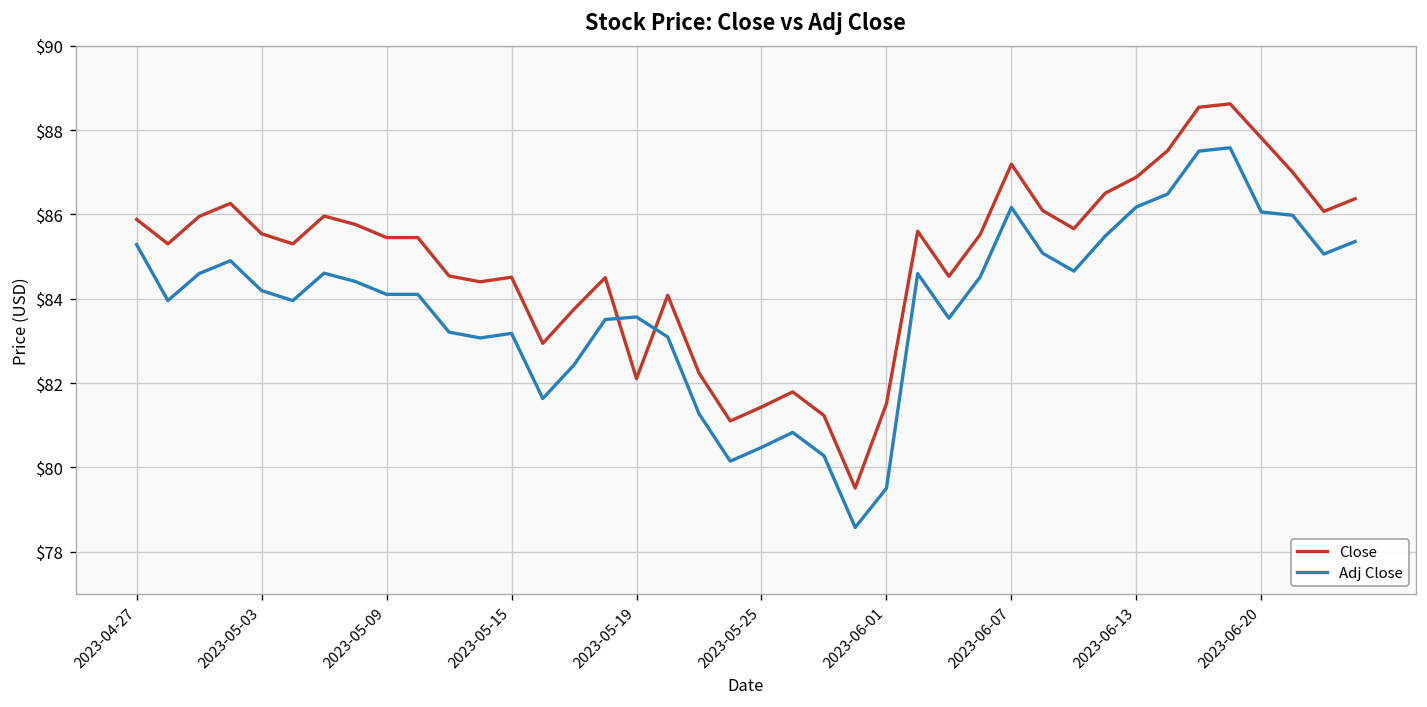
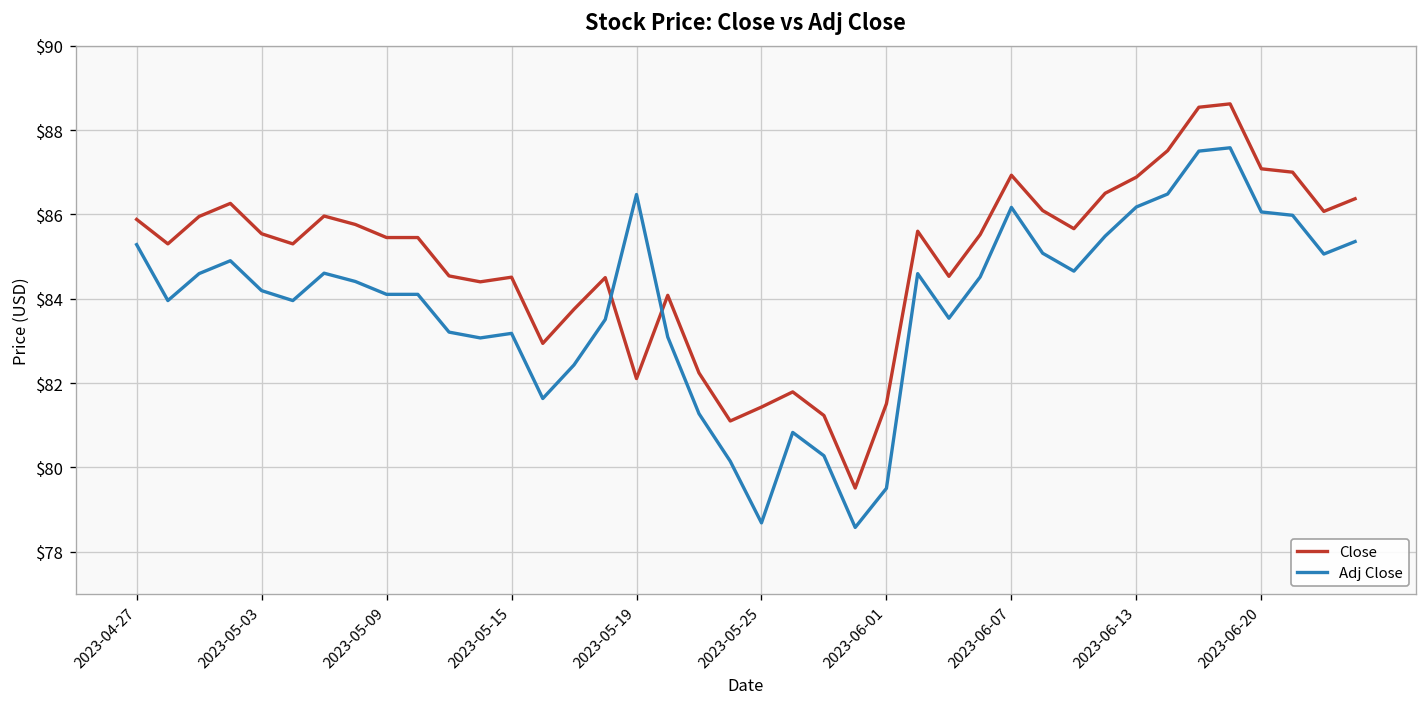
  {
    "Close": {
      "2023-04-27": "$85.9",
      "2023-05-03": "$85.5",
      "2023-05-09": "$85.4",
      "2023-05-15": "$84.5",
      "2023-05-19": "$82.1",
      "2023-05-25": "$81.4",
      "2023-06-01": "$81.5",
-     "2023-06-07": "$87.2",
+     "2023-06-07": "$86.9",
      "2023-06-13": "$86.9",
-     "2023-06-20": "$87.8"
+     "2023-06-20": "$87.1"
    },
    "Adj Close": {
      "2023-04-27": "$85.3",
      "2023-05-03": "$84.2",
      "2023-05-09": "$84.1",
      "2023-05-15": "$83.2",
-     "2023-05-19": "$83.6",
-     "2023-05-25": "$80.5",
+     "2023-05-19": "$86.5",
+     "2023-05-25": "$78.7",
      "2023-06-01": "$79.5",
      "2023-06-07": "$86.2",
      "2023-06-13": "$86.2",
      "2023-06-20": "$86.1"
    }
  }
